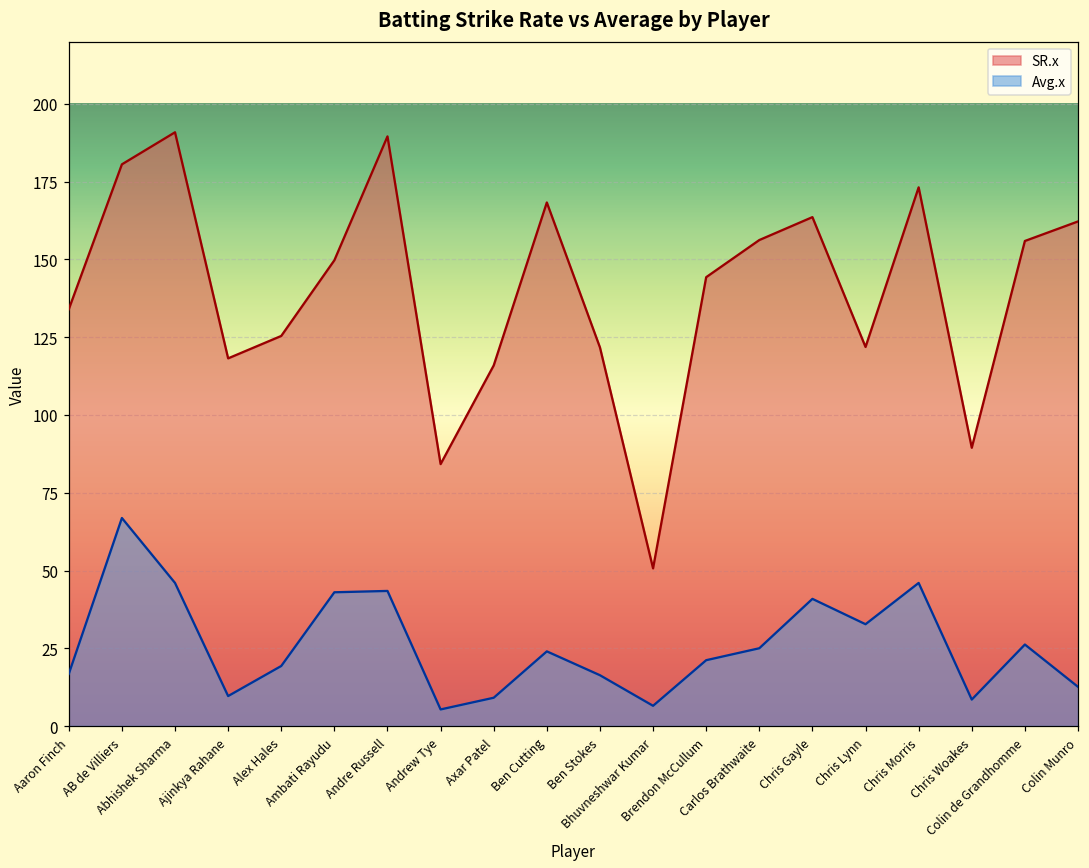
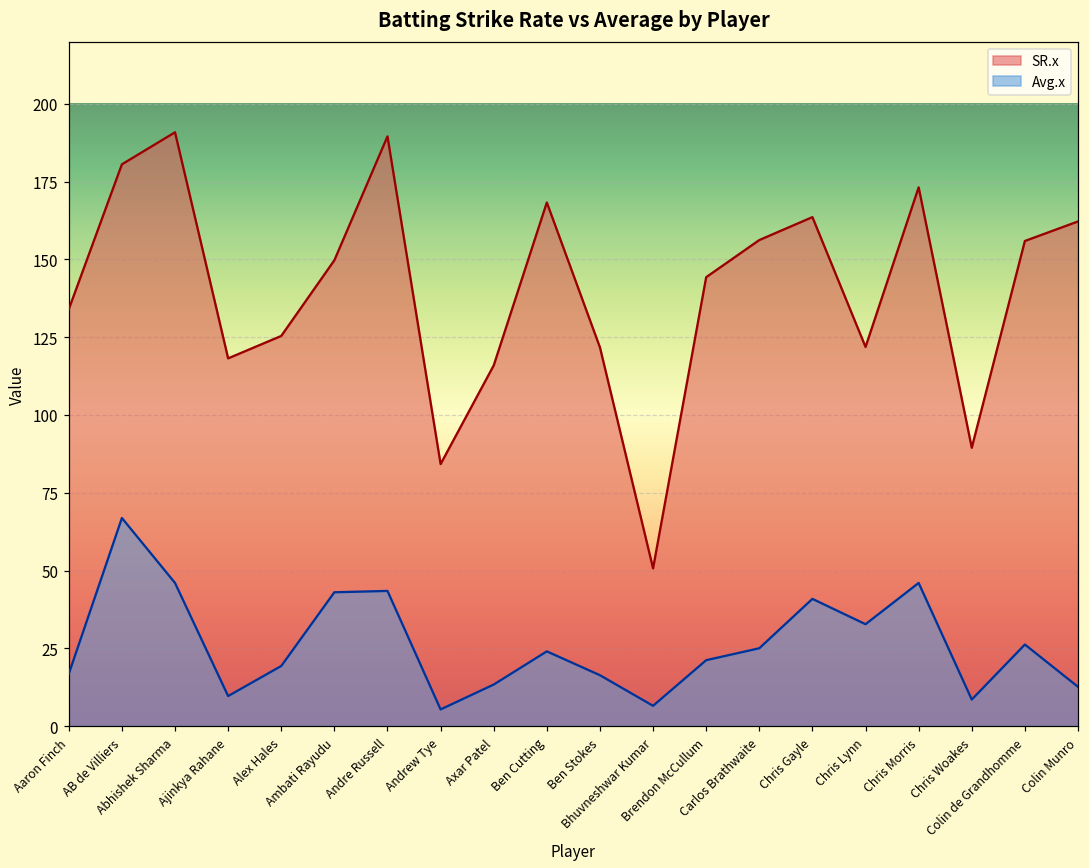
  {
    "SR.x": {
      "Aaron Finch": 134,
      "AB de Villiers": 181,
      "Abhishek Sharma": 191,
      "Ajinkya Rahane": 118,
      "Alex Hales": 125,
      "Ambati Rayudu": 150,
      "Andre Russell": 190,
      "Andrew Tye": 84,
      "Axar Patel": 116,
      "Ben Cutting": 168,
      "Ben Stokes": 122,
      "Bhuvneshwar Kumar": 51,
      "Brendon McCullum": 144,
      "Carlos Brathwaite": 156,
      "Chris Gayle": 164,
      "Chris Lynn": 122,
      "Chris Morris": 173,
      "Chris Woakes": 89,
      "Colin de Grandhomme": 156,
      "Colin Munro": 162
    },
    "Avg.x": {
      "Aaron Finch": 17,
      "AB de Villiers": 67,
      "Abhishek Sharma": 46,
      "Ajinkya Rahane": 10,
      "Alex Hales": 19,
      "Ambati Rayudu": 43,
      "Andre Russell": 43,
      "Andrew Tye": 5,
-     "Axar Patel": 9,
+     "Axar Patel": 13,
      "Ben Cutting": 24,
      "Ben Stokes": 16,
      "Bhuvneshwar Kumar": 7,
      "Brendon McCullum": 21,
      "Carlos Brathwaite": 25,
      "Chris Gayle": 41,
      "Chris Lynn": 33,
      "Chris Morris": 46,
      "Chris Woakes": 9,
      "Colin de Grandhomme": 26,
      "Colin Munro": 13
    }
  }
